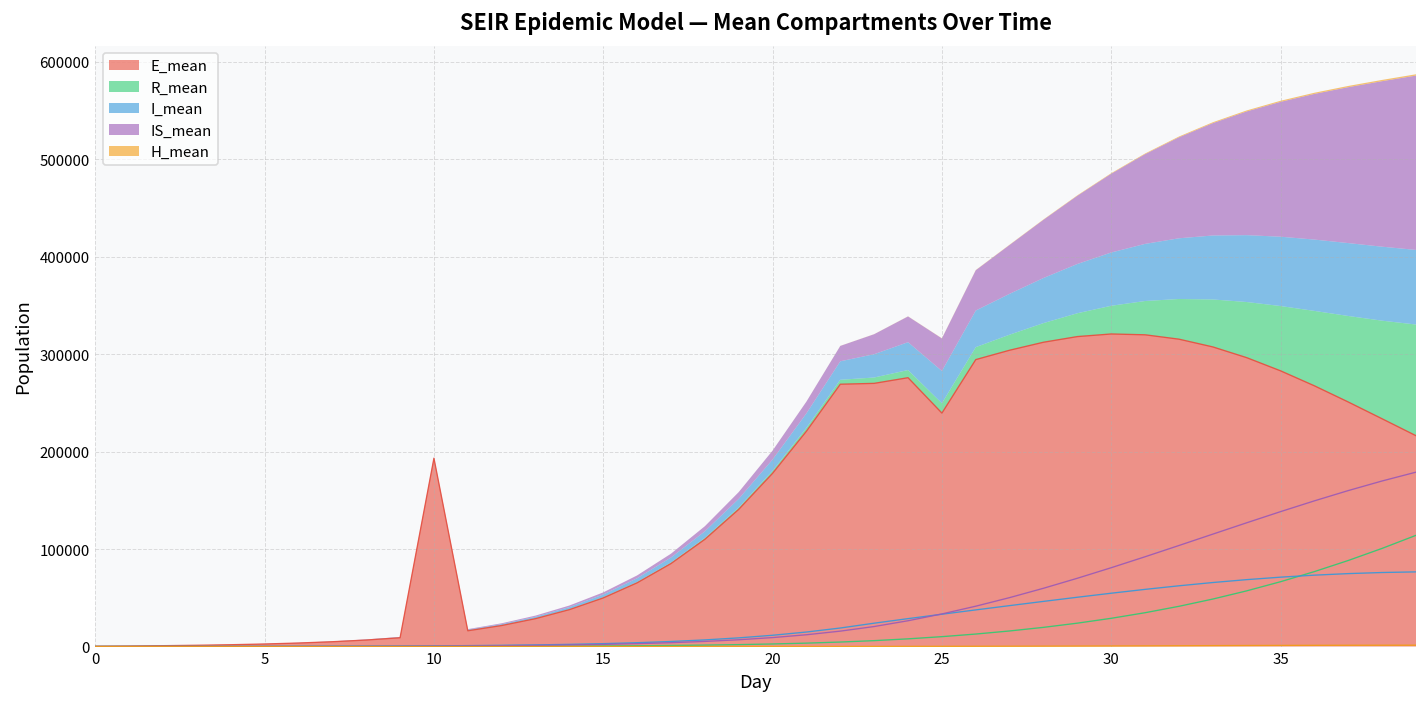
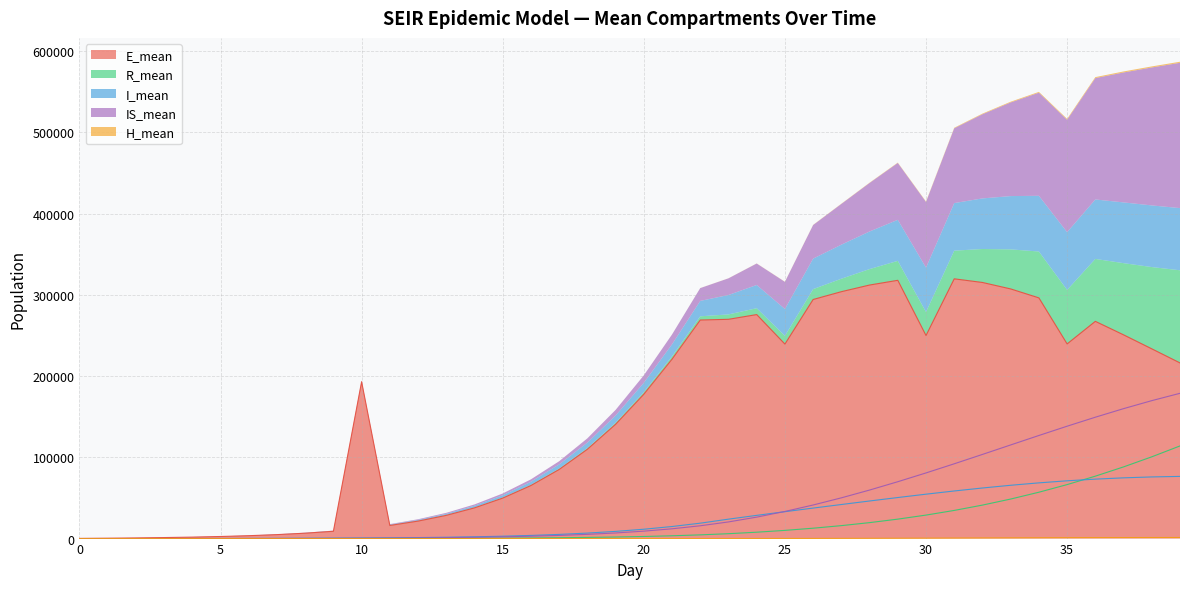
  {
    "E_mean": {
      "25": 240000,
-     "30": 320000,
-     "35": 280000
+     "30": 250000,
+     "35": 240000
    }
  }
